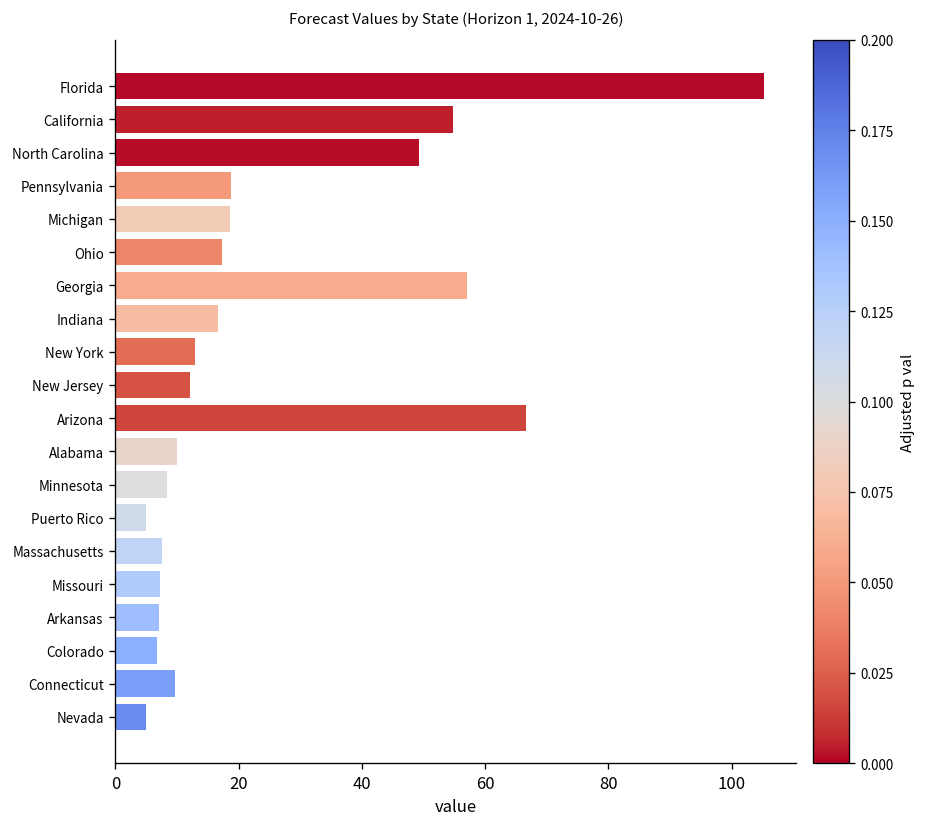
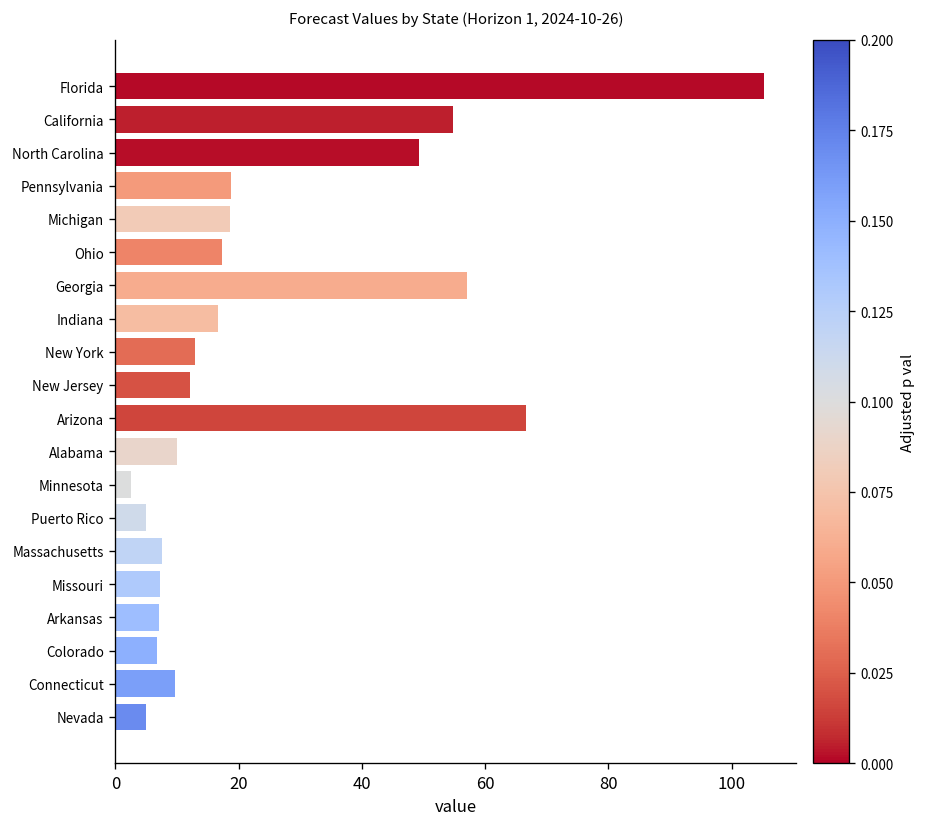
  {
    "Florida": 105,
    "California": 55,
    "North Carolina": 49,
    "Pennsylvania": 19,
    "Michigan": 19,
    "Ohio": 17,
    "Georgia": 57,
    "Indiana": 17,
    "New York": 13,
    "New Jersey": 12,
    "Arizona": 67,
    "Alabama": 10,
-   "Minnesota": 8,
+   "Minnesota": 3,
    "Puerto Rico": 5,
    "Massachusetts": 8,
    "Missouri": 7,
    "Arkansas": 7,
    "Colorado": 7,
    "Connecticut": 10,
    "Nevada": 5
  }
